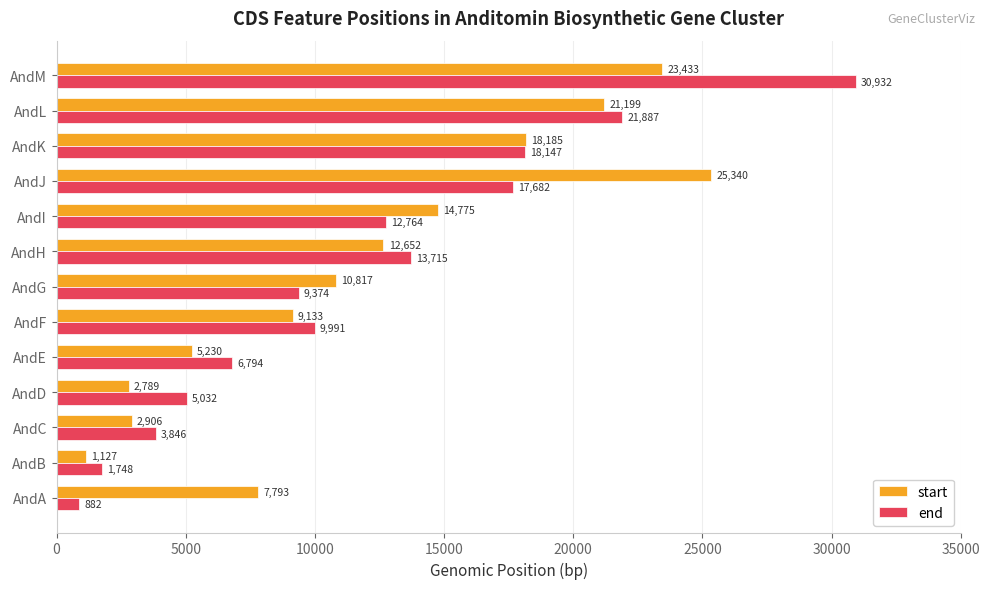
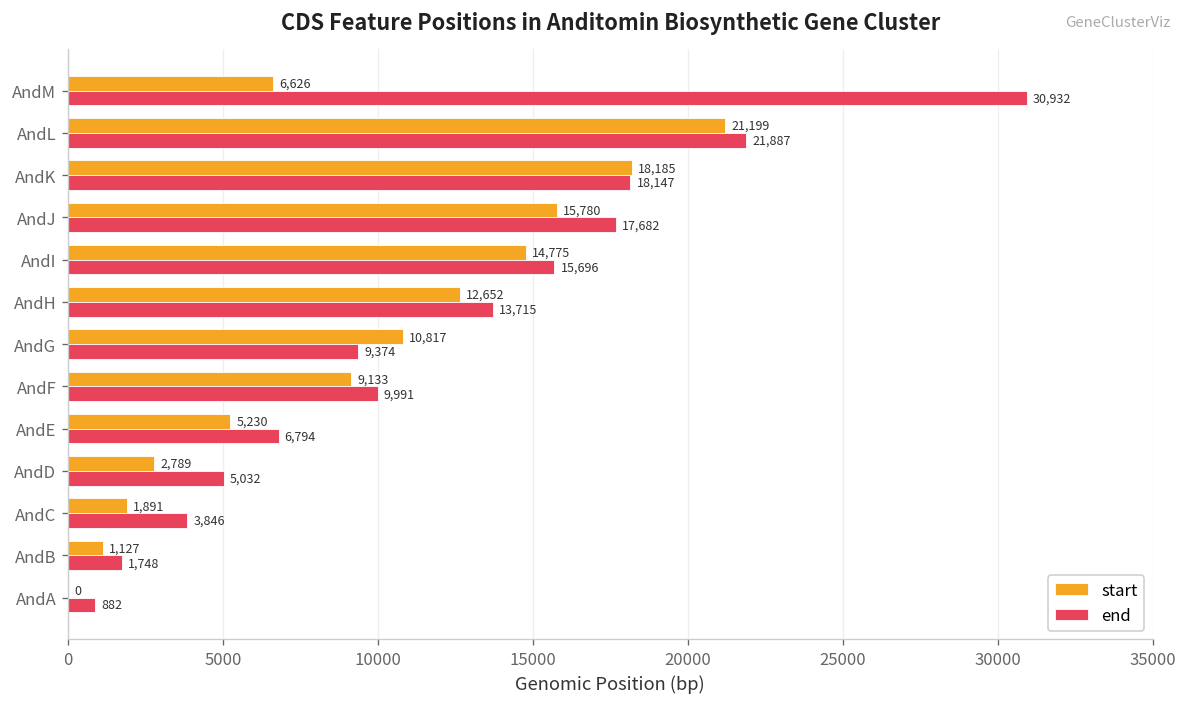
  {
    "start": {
-     "AndM": "23,433",
+     "AndM": "6,626",
      "AndL": "21,199",
      "AndK": "18,185",
-     "AndJ": "25,340",
+     "AndJ": "15,780",
      "AndI": "14,775",
      "AndH": "12,652",
      "AndG": "10,817",
      "AndF": "9,133",
      "AndE": "5,230",
      "AndD": "2,789",
-     "AndC": "2,906",
+     "AndC": "1,891",
      "AndB": "1,127",
-     "AndA": "7,793"
+     "AndA": "0"
    },
    "end": {
      "AndM": "30,932",
      "AndL": "21,887",
      "AndK": "18,147",
      "AndJ": "17,682",
-     "AndI": "12,764",
+     "AndI": "15,696",
      "AndH": "13,715",
      "AndG": "9,374",
      "AndF": "9,991",
      "AndE": "6,794",
      "AndD": "5,032",
      "AndC": "3,846",
      "AndB": "1,748",
      "AndA": "882"
    }
  }
